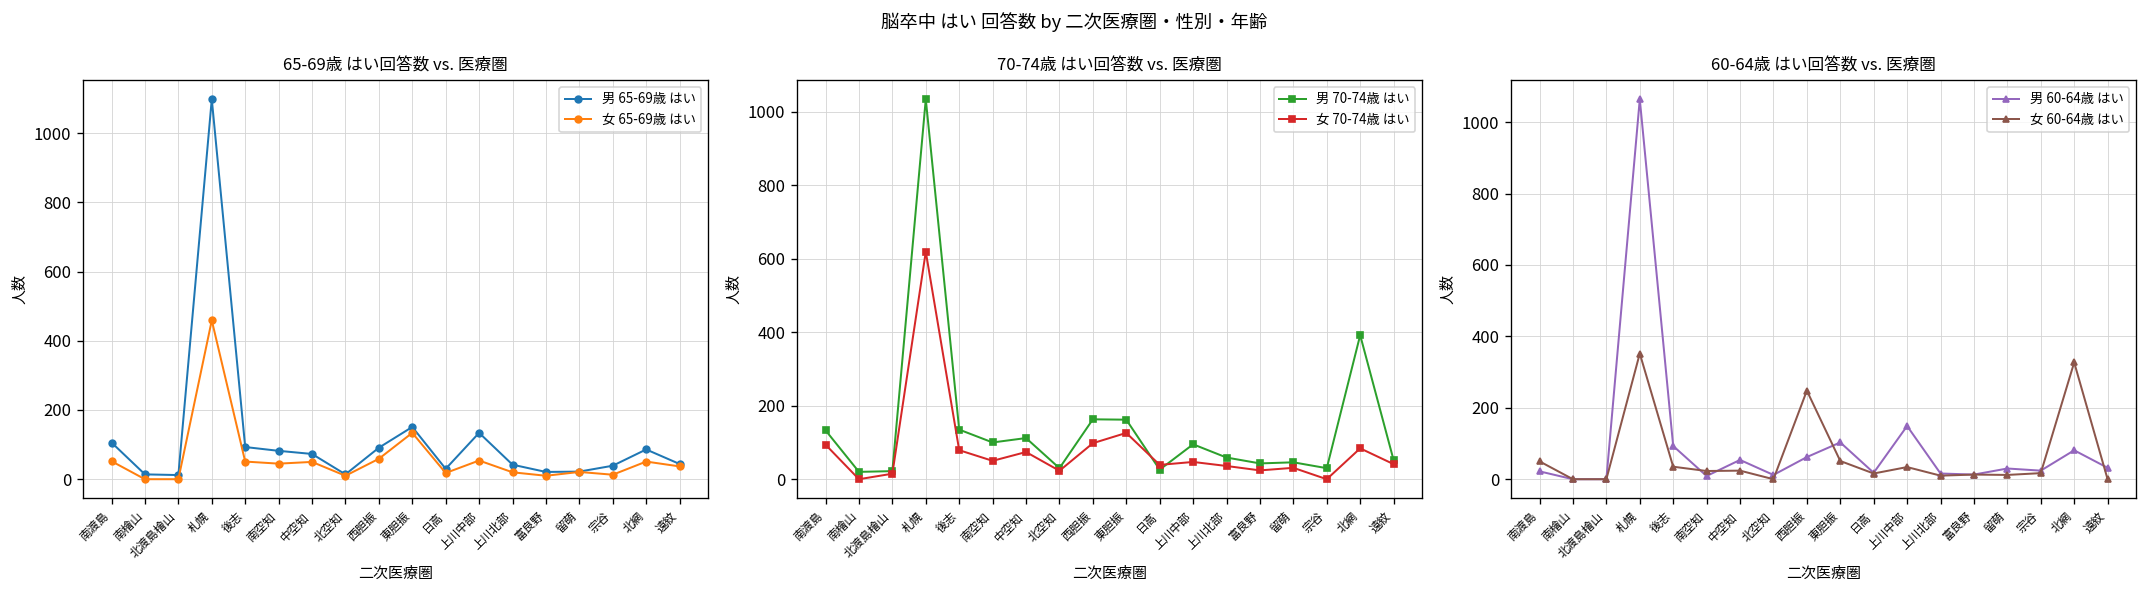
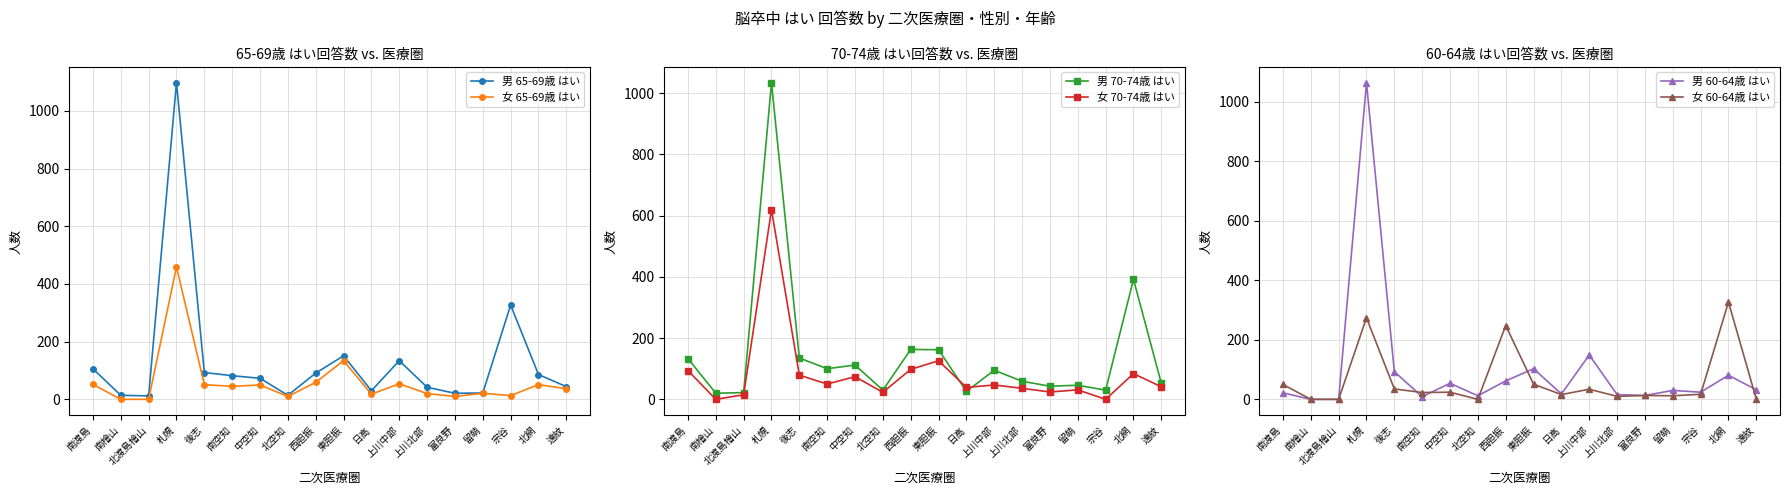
  {
    "65-69歳 はい回答数 vs. 医療圏": {
      "男 65-69歳 はい": {
        "南渡島": 110,
        "南檜山": 10,
        "北渡島檜山": 10,
        "札幌": 1100,
        "後志": 90,
        "南空知": 80,
        "中空知": 70,
        "西胆振": 90,
        "東胆振": 150,
        "日高": 30,
        "上川中部": 130,
        "上川北部": 40,
        "富良野": 20,
-       "宗谷": 40,
+       "宗谷": 330,
        "北網": 90
      },
      "女 65-69歳 はい": {
        "南渡島": 50,
        "南檜山": 0,
        "北渡島檜山": 0,
        "札幌": 460,
        "後志": 50,
        "南空知": 50,
        "中空知": 50,
        "西胆振": 60,
        "東胆振": 130,
        "日高": 20,
        "上川中部": 50,
        "上川北部": 20,
        "富良野": 10,
        "宗谷": 10,
        "北網": 50
      }
    },
    "70-74歳 はい回答数 vs. 医療圏": {
      "男 70-74歳 はい": {
        "南渡島": 130,
        "南檜山": 20,
        "札幌": 1030,
        "後志": 140,
        "南空知": 100,
        "中空知": 110,
        "西胆振": 160,
        "東胆振": 160,
        "日高": 30,
        "上川中部": 100,
        "上川北部": 60,
        "富良野": 40,
        "留萌": 50,
        "宗谷": 30,
        "北網": 390,
        "遠紋": 50
      },
      "女 70-74歳 はい": {
        "南渡島": 90,
        "南檜山": 0,
        "札幌": 620,
        "後志": 80,
        "南空知": 50,
        "中空知": 70,
        "西胆振": 100,
        "東胆振": 130,
        "日高": 40,
        "上川中部": 50,
        "上川北部": 40,
        "富良野": 20,
        "留萌": 30,
        "宗谷": 0,
        "北網": 80,
        "遠紋": 40
      }
    },
    "60-64歳 はい回答数 vs. 医療圏": {
      "男 60-64歳 はい": {
        "南渡島": 20,
        "札幌": 1060,
        "後志": 90,
        "南空知": 10,
        "中空知": 50,
        "北空知": 10,
        "西胆振": 60,
        "東胆振": 100,
        "上川中部": 150,
        "留萌": 30,
        "北網": 80,
        "遠紋": 30
      },
      "女 60-64歳 はい": {
        "南渡島": 50,
-       "札幌": 350,
+       "札幌": 270,
        "後志": 40,
        "南空知": 20,
        "中空知": 20,
        "北空知": 0,
        "西胆振": 250,
        "東胆振": 50,
        "上川中部": 30,
        "留萌": 10,
        "北網": 330,
        "遠紋": 0
      }
    }
  }
